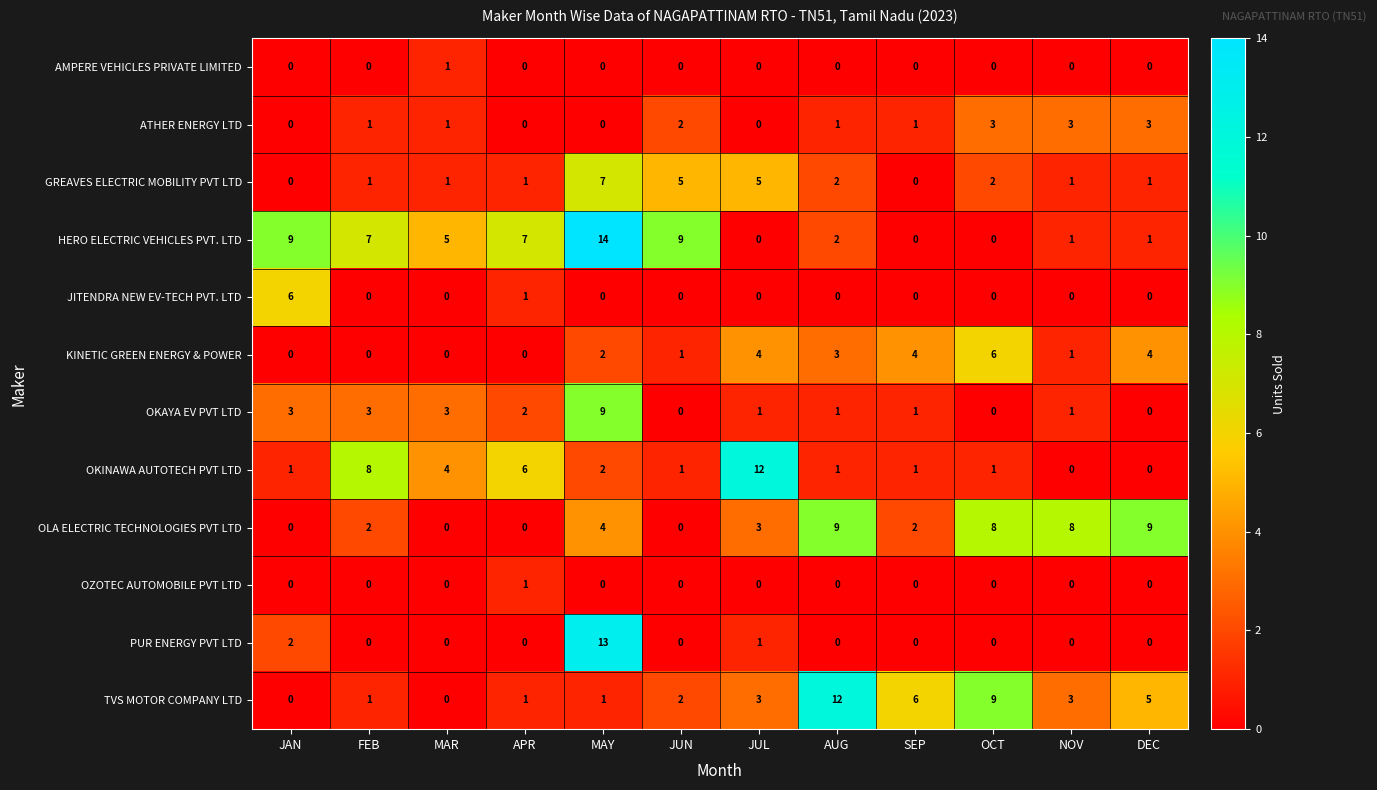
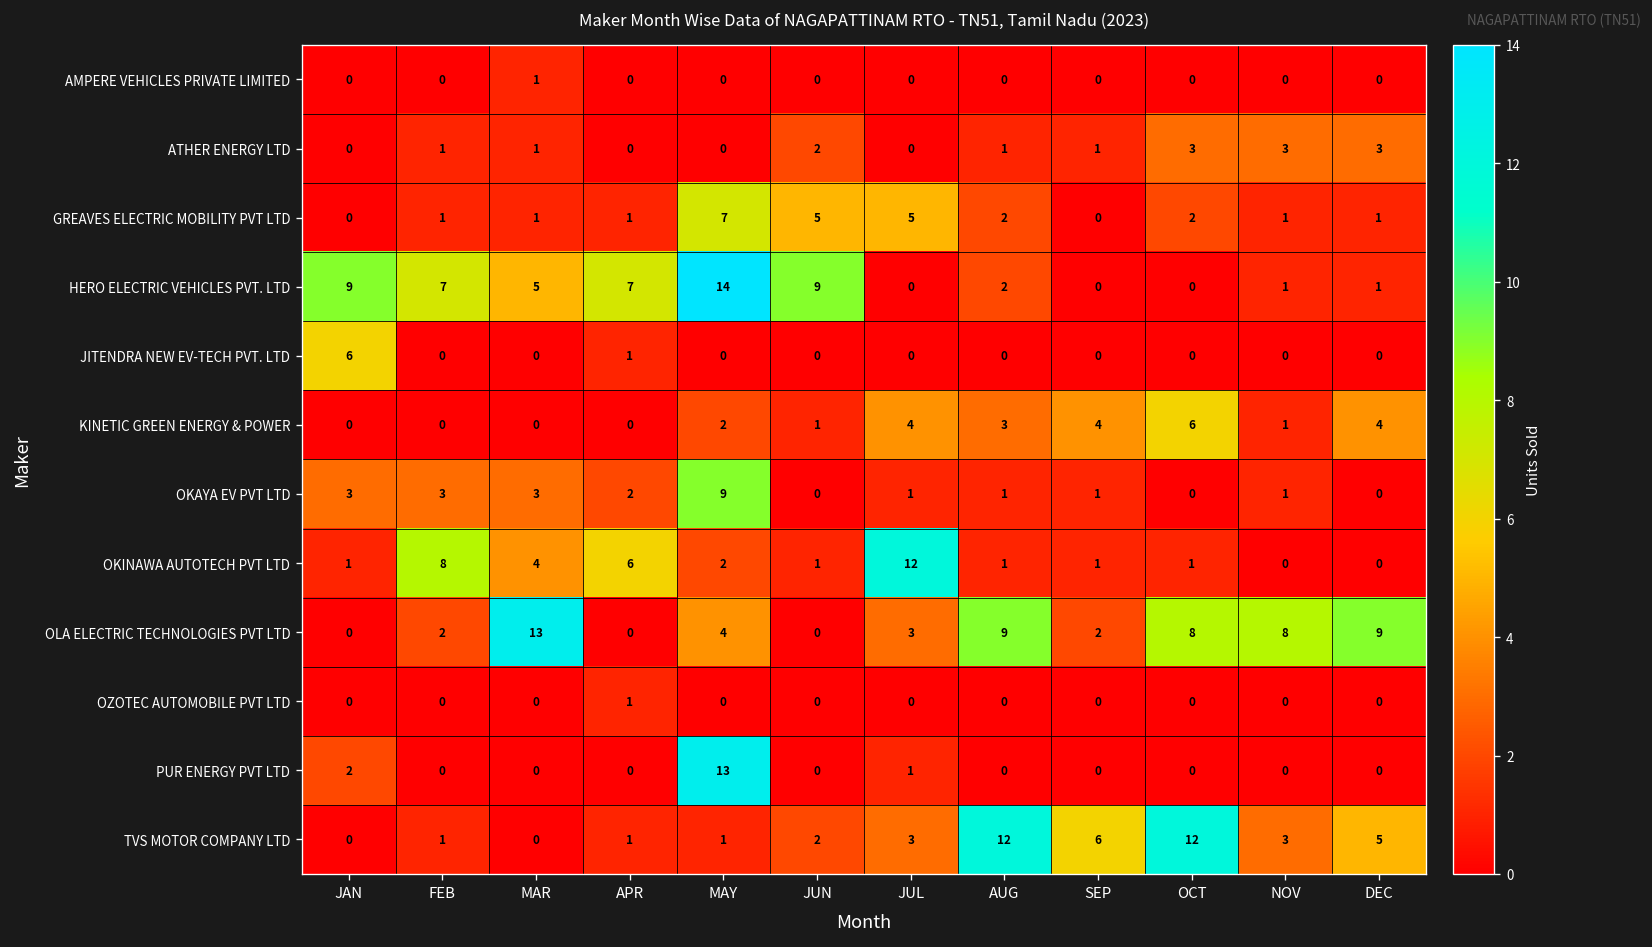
  {
    "AMPERE VEHICLES PRIVATE LIMITED": {
      "JAN": 0,
      "FEB": 0,
      "MAR": 1,
      "APR": 0,
      "MAY": 0,
      "JUN": 0,
      "JUL": 0,
      "AUG": 0,
      "SEP": 0,
      "OCT": 0,
      "NOV": 0,
      "DEC": 0
    },
    "ATHER ENERGY LTD": {
      "JAN": 0,
      "FEB": 1,
      "MAR": 1,
      "APR": 0,
      "MAY": 0,
      "JUN": 2,
      "JUL": 0,
      "AUG": 1,
      "SEP": 1,
      "OCT": 3,
      "NOV": 3,
      "DEC": 3
    },
    "GREAVES ELECTRIC MOBILITY PVT LTD": {
      "JAN": 0,
      "FEB": 1,
      "MAR": 1,
      "APR": 1,
      "MAY": 7,
      "JUN": 5,
      "JUL": 5,
      "AUG": 2,
      "SEP": 0,
      "OCT": 2,
      "NOV": 1,
      "DEC": 1
    },
    "HERO ELECTRIC VEHICLES PVT. LTD": {
      "JAN": 9,
      "FEB": 7,
      "MAR": 5,
      "APR": 7,
      "MAY": 14,
      "JUN": 9,
      "JUL": 0,
      "AUG": 2,
      "SEP": 0,
      "OCT": 0,
      "NOV": 1,
      "DEC": 1
    },
    "JITENDRA NEW EV-TECH PVT. LTD": {
      "JAN": 6,
      "FEB": 0,
      "MAR": 0,
      "APR": 1,
      "MAY": 0,
      "JUN": 0,
      "JUL": 0,
      "AUG": 0,
      "SEP": 0,
      "OCT": 0,
      "NOV": 0,
      "DEC": 0
    },
    "KINETIC GREEN ENERGY & POWER": {
      "JAN": 0,
      "FEB": 0,
      "MAR": 0,
      "APR": 0,
      "MAY": 2,
      "JUN": 1,
      "JUL": 4,
      "AUG": 3,
      "SEP": 4,
      "OCT": 6,
      "NOV": 1,
      "DEC": 4
    },
    "OKAYA EV PVT LTD": {
      "JAN": 3,
      "FEB": 3,
      "MAR": 3,
      "APR": 2,
      "MAY": 9,
      "JUN": 0,
      "JUL": 1,
      "AUG": 1,
      "SEP": 1,
      "OCT": 0,
      "NOV": 1,
      "DEC": 0
    },
    "OKINAWA AUTOTECH PVT LTD": {
      "JAN": 1,
      "FEB": 8,
      "MAR": 4,
      "APR": 6,
      "MAY": 2,
      "JUN": 1,
      "JUL": 12,
      "AUG": 1,
      "SEP": 1,
      "OCT": 1,
      "NOV": 0,
      "DEC": 0
    },
    "OLA ELECTRIC TECHNOLOGIES PVT LTD": {
      "JAN": 0,
      "FEB": 2,
-     "MAR": 0,
+     "MAR": 13,
      "APR": 0,
      "MAY": 4,
      "JUN": 0,
      "JUL": 3,
      "AUG": 9,
      "SEP": 2,
      "OCT": 8,
      "NOV": 8,
      "DEC": 9
    },
    "OZOTEC AUTOMOBILE PVT LTD": {
      "JAN": 0,
      "FEB": 0,
      "MAR": 0,
      "APR": 1,
      "MAY": 0,
      "JUN": 0,
      "JUL": 0,
      "AUG": 0,
      "SEP": 0,
      "OCT": 0,
      "NOV": 0,
      "DEC": 0
    },
    "PUR ENERGY PVT LTD": {
      "JAN": 2,
      "FEB": 0,
      "MAR": 0,
      "APR": 0,
      "MAY": 13,
      "JUN": 0,
      "JUL": 1,
      "AUG": 0,
      "SEP": 0,
      "OCT": 0,
      "NOV": 0,
      "DEC": 0
    },
    "TVS MOTOR COMPANY LTD": {
      "JAN": 0,
      "FEB": 1,
      "MAR": 0,
      "APR": 1,
      "MAY": 1,
      "JUN": 2,
      "JUL": 3,
      "AUG": 12,
      "SEP": 6,
-     "OCT": 9,
+     "OCT": 12,
      "NOV": 3,
      "DEC": 5
    }
  }
